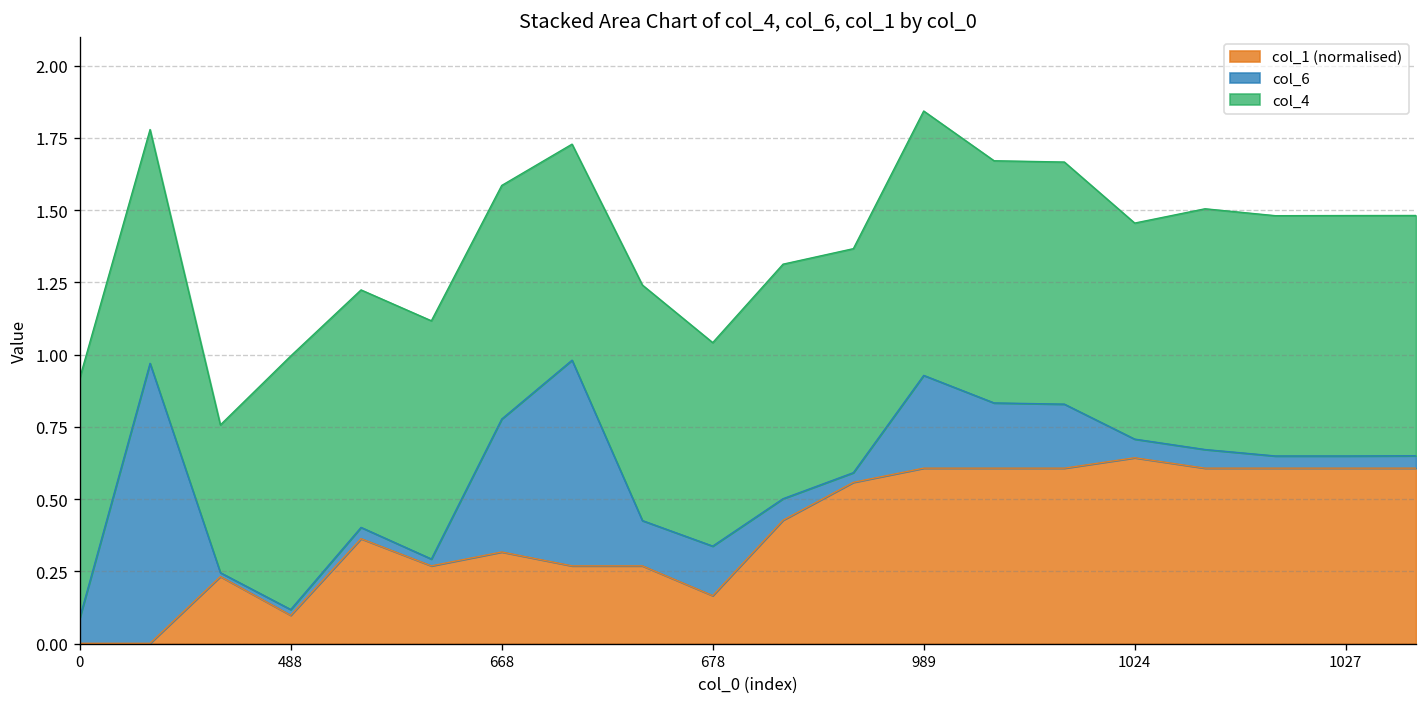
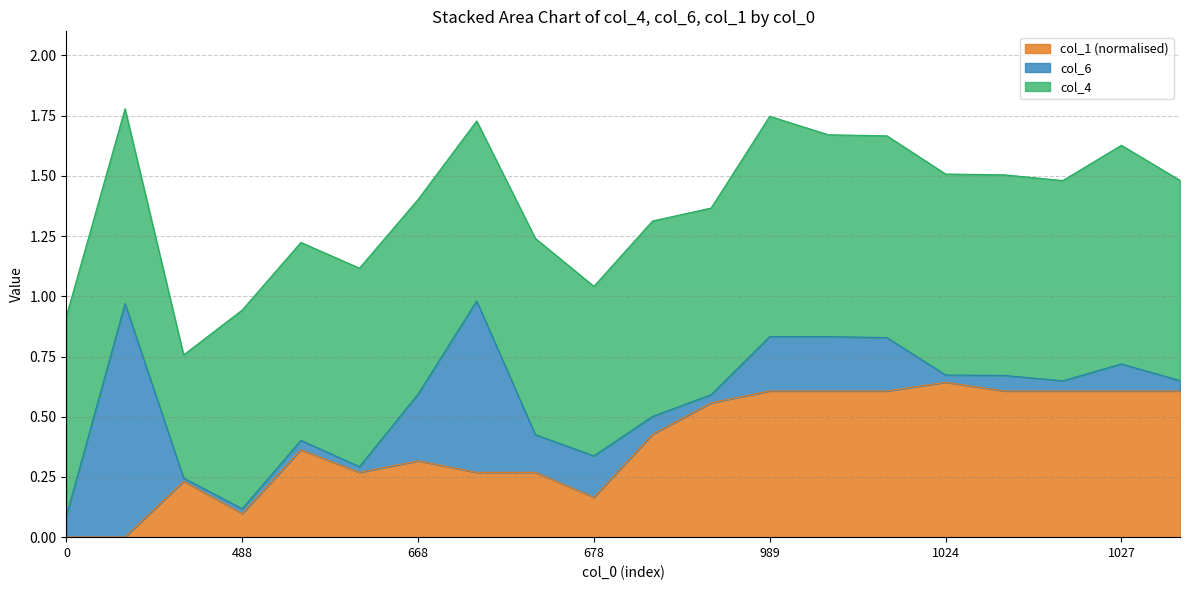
  {
    "col_1 (normalised)": {
      "0": 0.00,
      "488": 0.10,
      "668": 0.32,
      "678": 0.17,
      "989": 0.61,
      "1024": 0.64,
      "1027": 0.61
    },
    "col_6": {
      "0": 0.09,
      "488": 0.02,
-     "668": 0.46,
+     "668": 0.28,
      "678": 0.17,
-     "989": 0.32,
-     "1024": 0.06,
-     "1027": 0.04
+     "989": 0.23,
+     "1024": 0.03,
+     "1027": 0.11
    },
    "col_4": {
      "0": 0.83,
-     "488": 0.88,
+     "488": 0.83,
      "668": 0.81,
      "678": 0.70,
      "989": 0.91,
-     "1024": 0.75,
-     "1027": 0.83
+     "1024": 0.83,
+     "1027": 0.91
    }
  }
